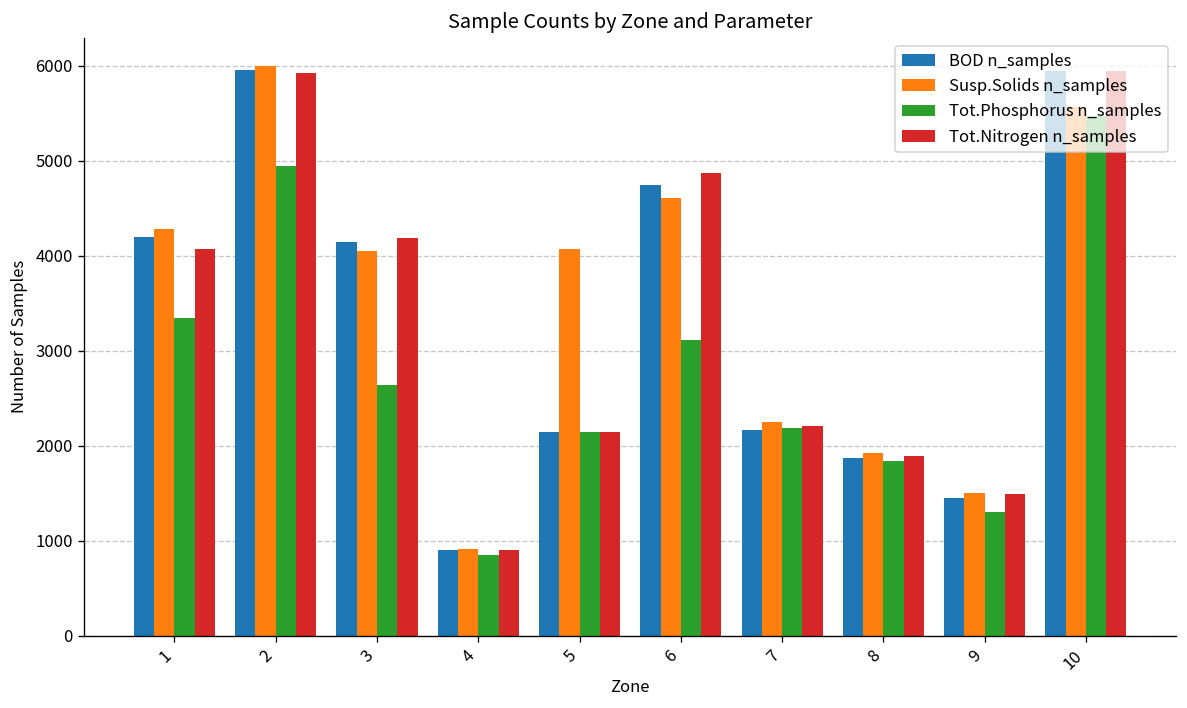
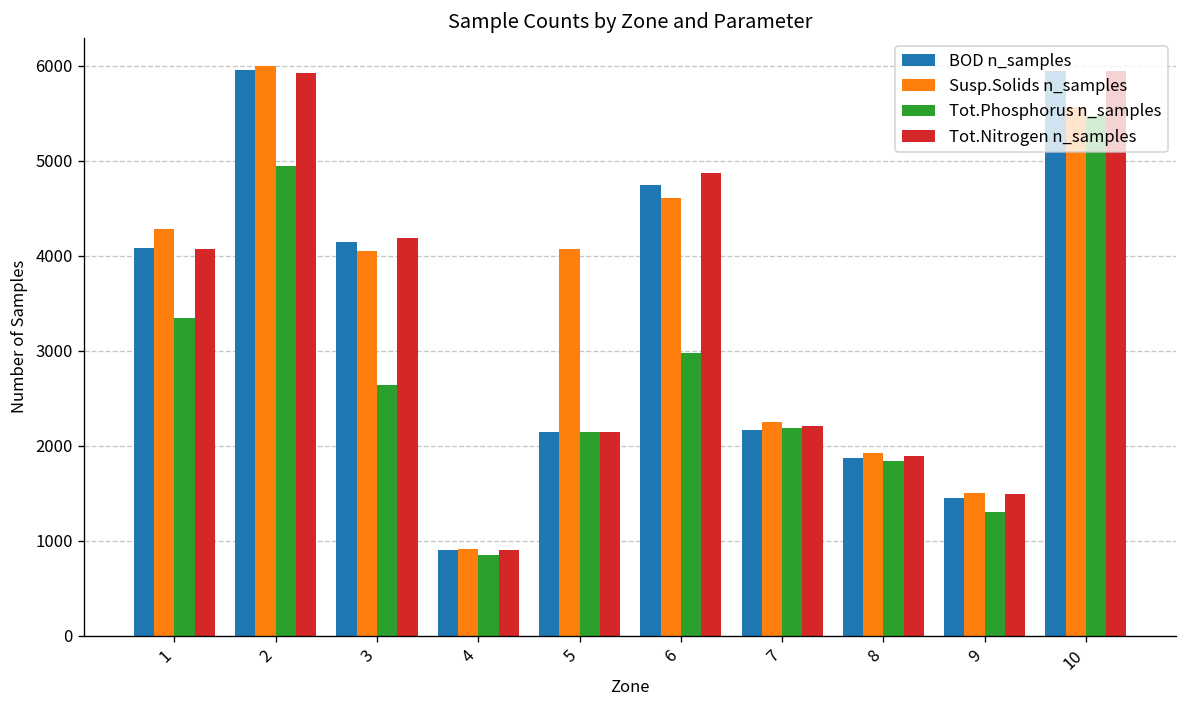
  {
    "BOD n_samples": {
-     "1": 4200,
+     "1": 4100,
      "2": 6000,
      "3": 4100,
      "4": 900,
      "5": 2100,
      "6": 4700,
      "7": 2200,
      "8": 1900,
      "9": 1500
    },
    "Susp.Solids n_samples": {
      "1": 4300,
      "2": 6000,
      "3": 4100,
      "4": 900,
      "5": 4100,
      "6": 4600,
      "7": 2300,
      "8": 1900,
      "9": 1500
    },
    "Tot.Phosphorus n_samples": {
      "1": 3300,
      "2": 4900,
      "3": 2600,
      "4": 900,
      "5": 2100,
-     "6": 3100,
+     "6": 3000,
      "7": 2200,
      "8": 1800,
      "9": 1300
    },
    "Tot.Nitrogen n_samples": {
      "1": 4100,
      "2": 5900,
      "3": 4200,
      "4": 900,
      "5": 2100,
      "6": 4900,
      "7": 2200,
      "8": 1900,
      "9": 1500
    }
  }
